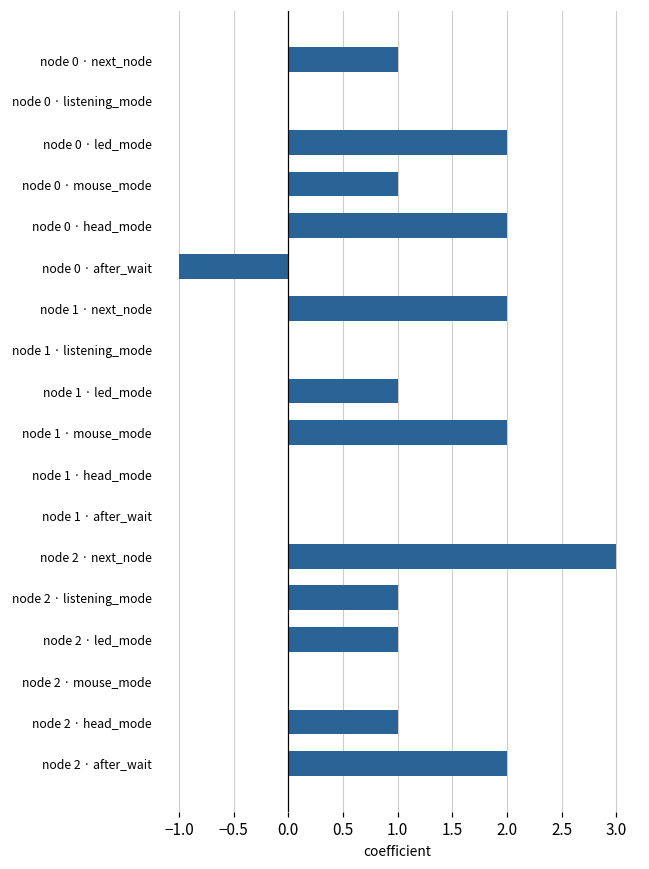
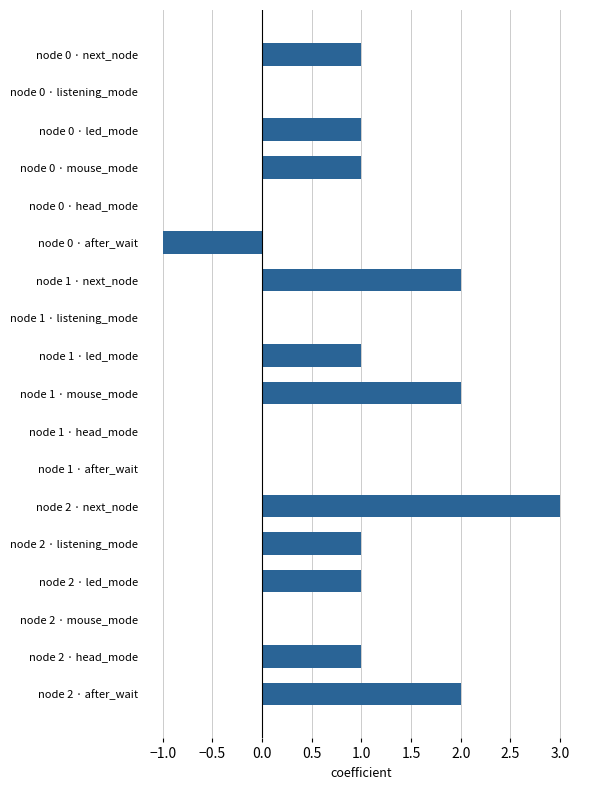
  {
    "node 0 · next_node": 1,
    "node 0 · listening_mode": 0,
-   "node 0 · led_mode": 2,
+   "node 0 · led_mode": 1,
    "node 0 · mouse_mode": 1,
-   "node 0 · head_mode": 2,
+   "node 0 · head_mode": 0,
    "node 0 · after_wait": -1,
    "node 1 · next_node": 2,
    "node 1 · listening_mode": 0,
    "node 1 · led_mode": 1,
    "node 1 · mouse_mode": 2,
    "node 1 · head_mode": 0,
    "node 1 · after_wait": 0,
    "node 2 · next_node": 3,
    "node 2 · listening_mode": 1,
    "node 2 · led_mode": 1,
    "node 2 · mouse_mode": 0,
    "node 2 · head_mode": 1,
    "node 2 · after_wait": 2
  }
